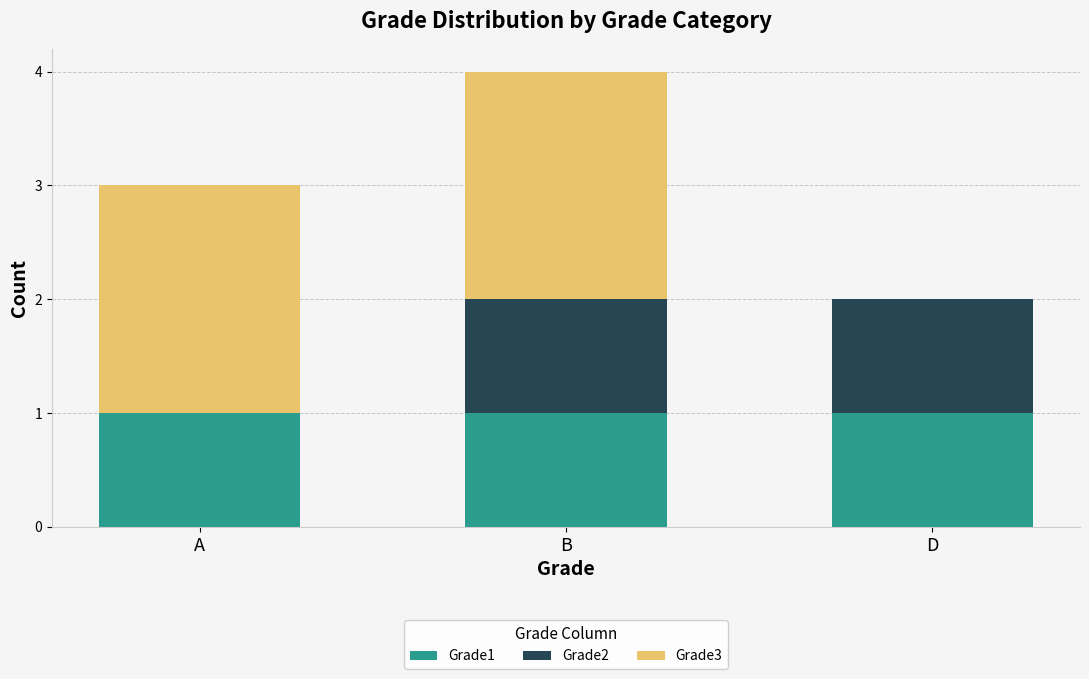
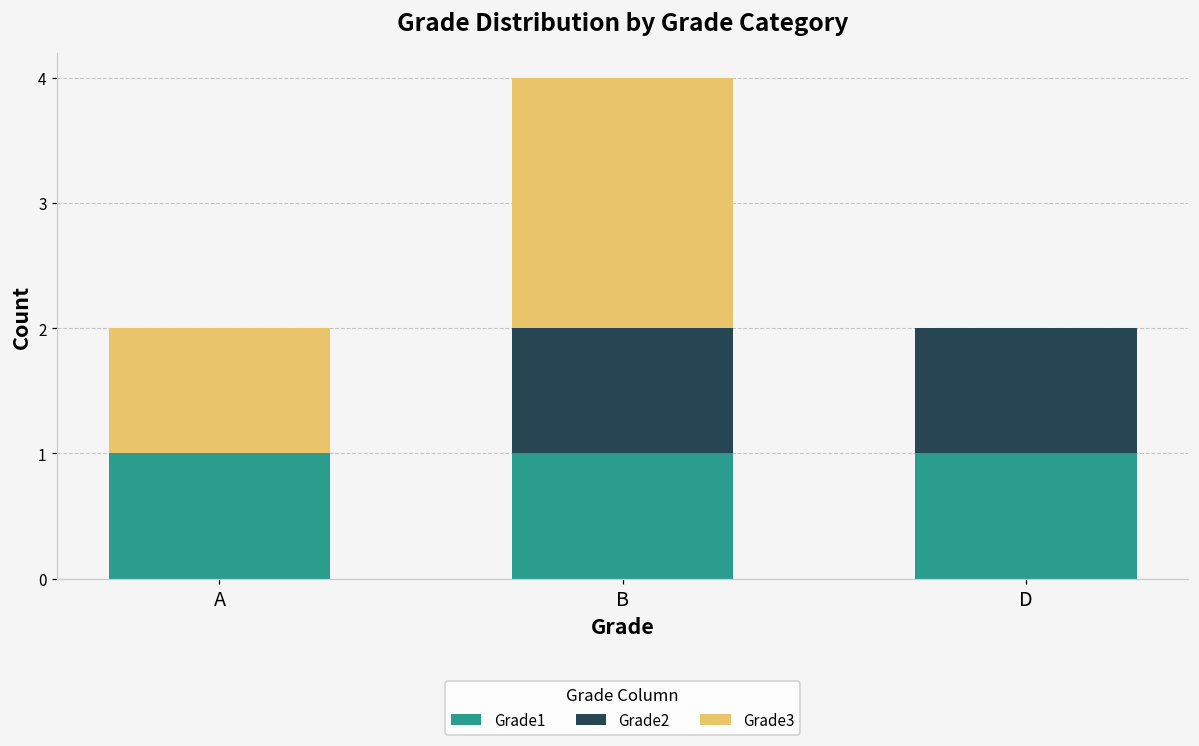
  {
    "Grade1": {
      "A": 1,
      "B": 1,
      "D": 1
    },
    "Grade3": {
-     "A": 2,
+     "A": 1,
      "B": 2,
      "D": 0
    }
  }
